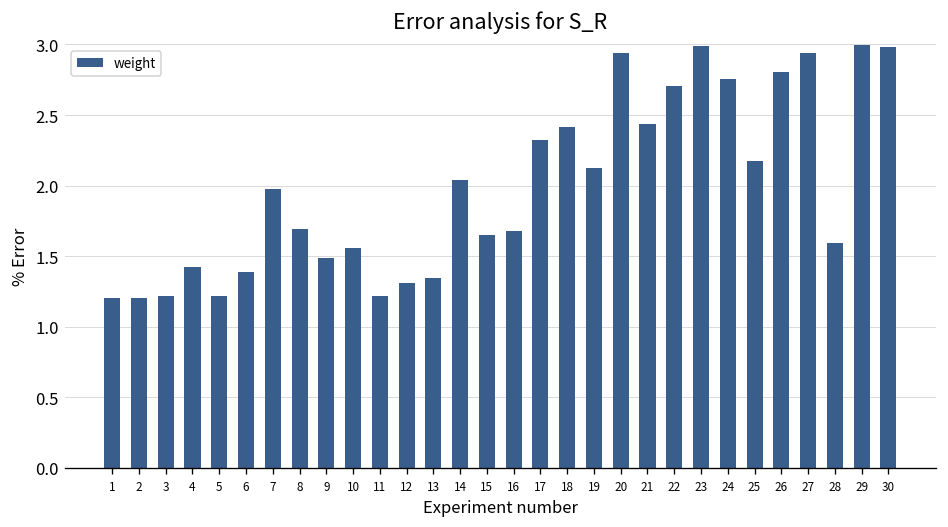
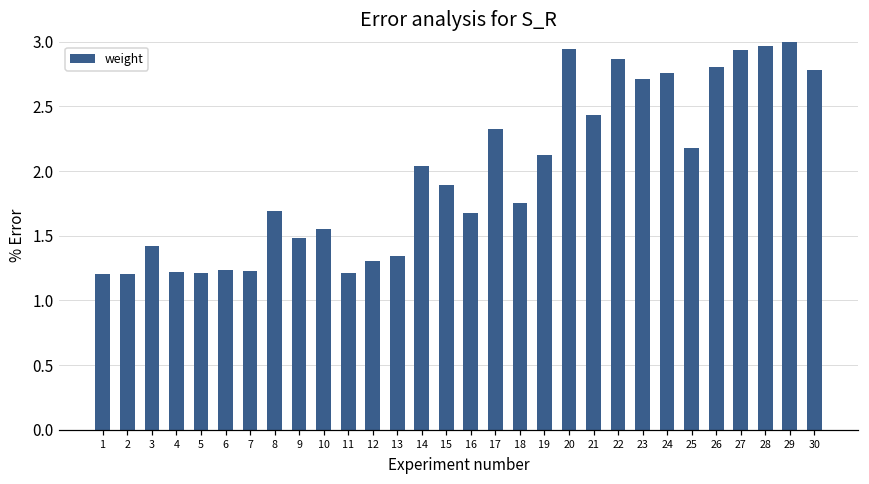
  {
    "1": 1.21,
    "2": 1.21,
-   "3": 1.22,
-   "4": 1.42,
+   "3": 1.42,
+   "4": 1.22,
    "5": 1.22,
-   "6": 1.39,
-   "7": 1.98,
+   "6": 1.23,
+   "7": 1.23,
    "8": 1.69,
    "9": 1.49,
    "10": 1.56,
    "11": 1.21,
    "12": 1.31,
    "13": 1.34,
    "14": 2.04,
-   "15": 1.65,
+   "15": 1.90,
    "16": 1.68,
    "17": 2.32,
-   "18": 2.42,
+   "18": 1.76,
    "19": 2.13,
    "20": 2.94,
    "21": 2.44,
-   "22": 2.71,
-   "23": 2.99,
+   "22": 2.87,
+   "23": 2.71,
    "24": 2.76,
    "25": 2.18,
    "26": 2.80,
    "27": 2.94,
-   "28": 1.59,
+   "28": 2.96,
    "29": 3.00,
-   "30": 2.98
+   "30": 2.78
  }
